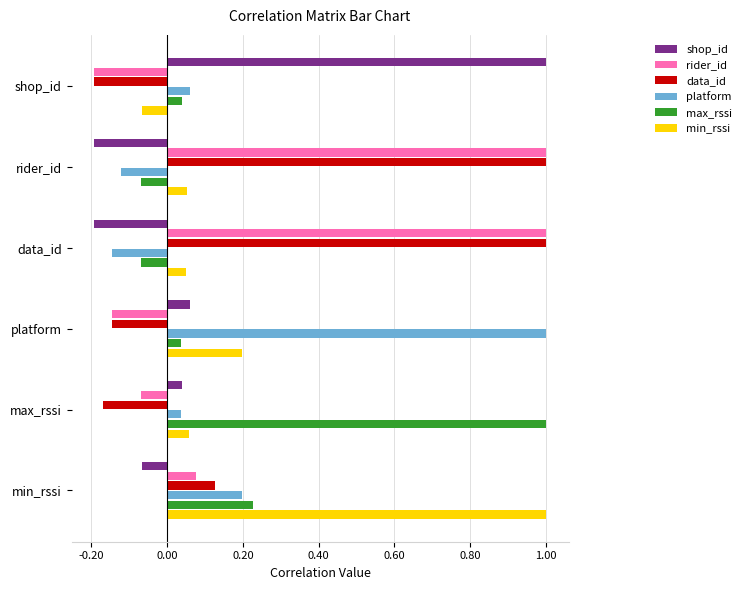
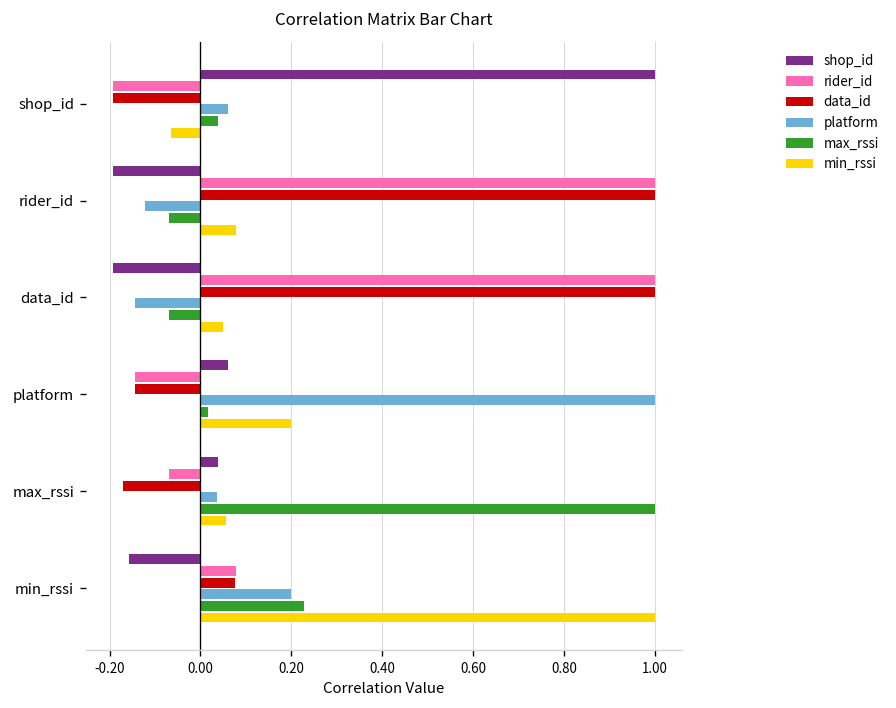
  {
    "shop_id": {
      "shop_id": 1.00,
      "rider_id": -0.19,
      "data_id": -0.19,
      "platform": 0.06,
      "max_rssi": 0.04,
-     "min_rssi": -0.07
+     "min_rssi": -0.16
    },
    "rider_id": {
      "shop_id": -0.19,
      "rider_id": 1.00,
      "data_id": 1.00,
      "platform": -0.14,
      "max_rssi": -0.07,
      "min_rssi": 0.08
    },
    "data_id": {
      "shop_id": -0.19,
      "rider_id": 1.00,
      "data_id": 1.00,
      "platform": -0.14,
      "max_rssi": -0.17,
-     "min_rssi": 0.13
+     "min_rssi": 0.08
    },
    "platform": {
      "shop_id": 0.06,
      "rider_id": -0.12,
      "data_id": -0.14,
      "platform": 1.00,
      "max_rssi": 0.04,
      "min_rssi": 0.20
    },
    "max_rssi": {
      "shop_id": 0.04,
      "rider_id": -0.07,
      "data_id": -0.07,
-     "platform": 0.04,
+     "platform": 0.02,
      "max_rssi": 1.00,
      "min_rssi": 0.23
    },
    "min_rssi": {
      "shop_id": -0.07,
-     "rider_id": 0.05,
+     "rider_id": 0.08,
      "data_id": 0.05,
      "platform": 0.20,
      "max_rssi": 0.06,
      "min_rssi": 1.00
    }
  }
